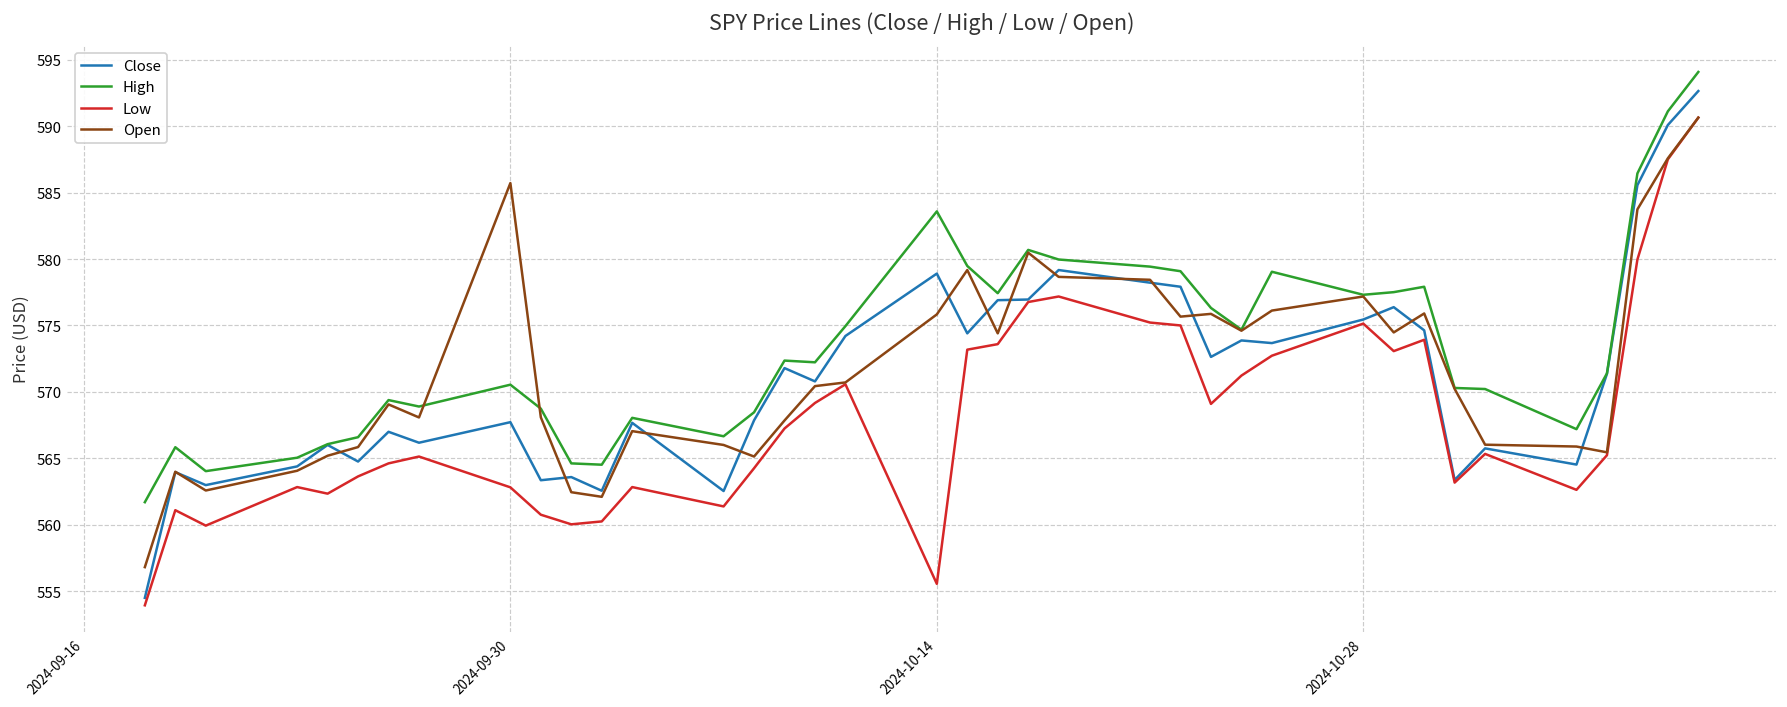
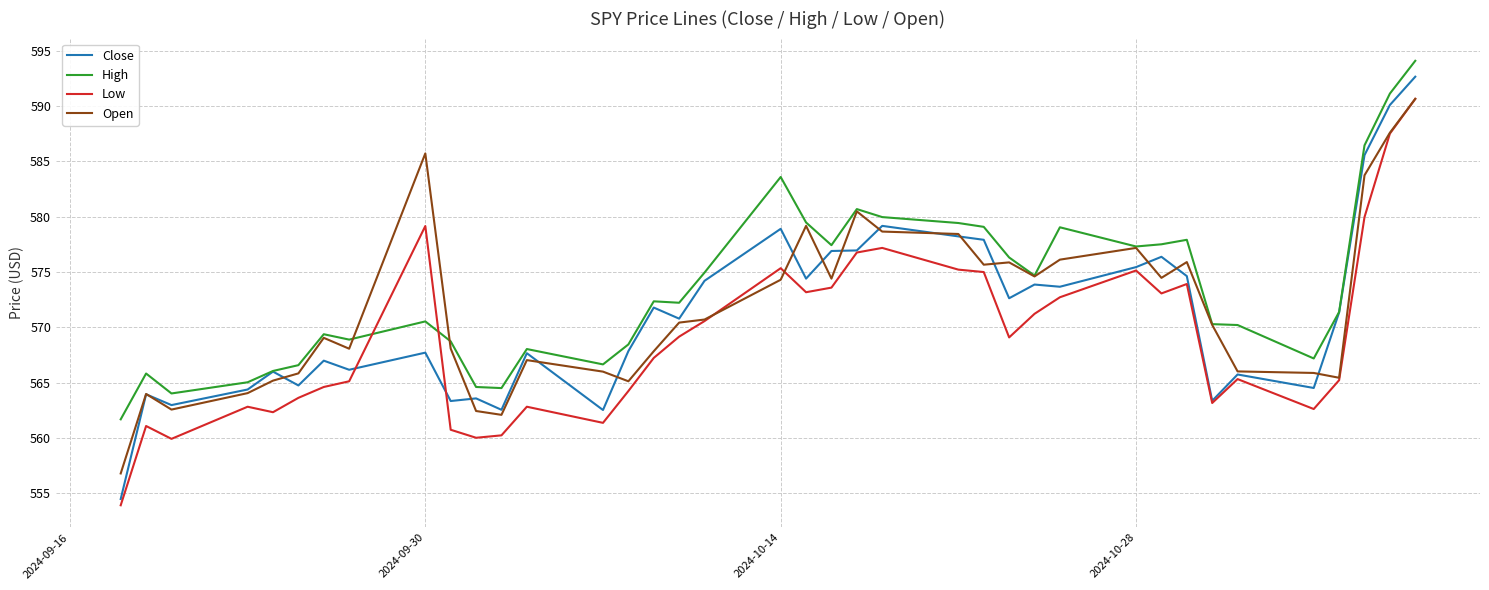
  {
    "Close": {
      "2024-09-30": 567.7,
      "2024-10-14": 578.9,
      "2024-10-28": 575.4
    },
    "High": {
      "2024-09-30": 570.5,
      "2024-10-14": 583.6
    },
    "Low": {
-     "2024-09-30": 562.8,
-     "2024-10-14": 555.6,
+     "2024-09-30": 579.2,
+     "2024-10-14": 575.3,
      "2024-10-28": 575.1
    },
    "Open": {
      "2024-09-30": 585.7,
-     "2024-10-14": 575.8
+     "2024-10-14": 574.3
    }
  }
